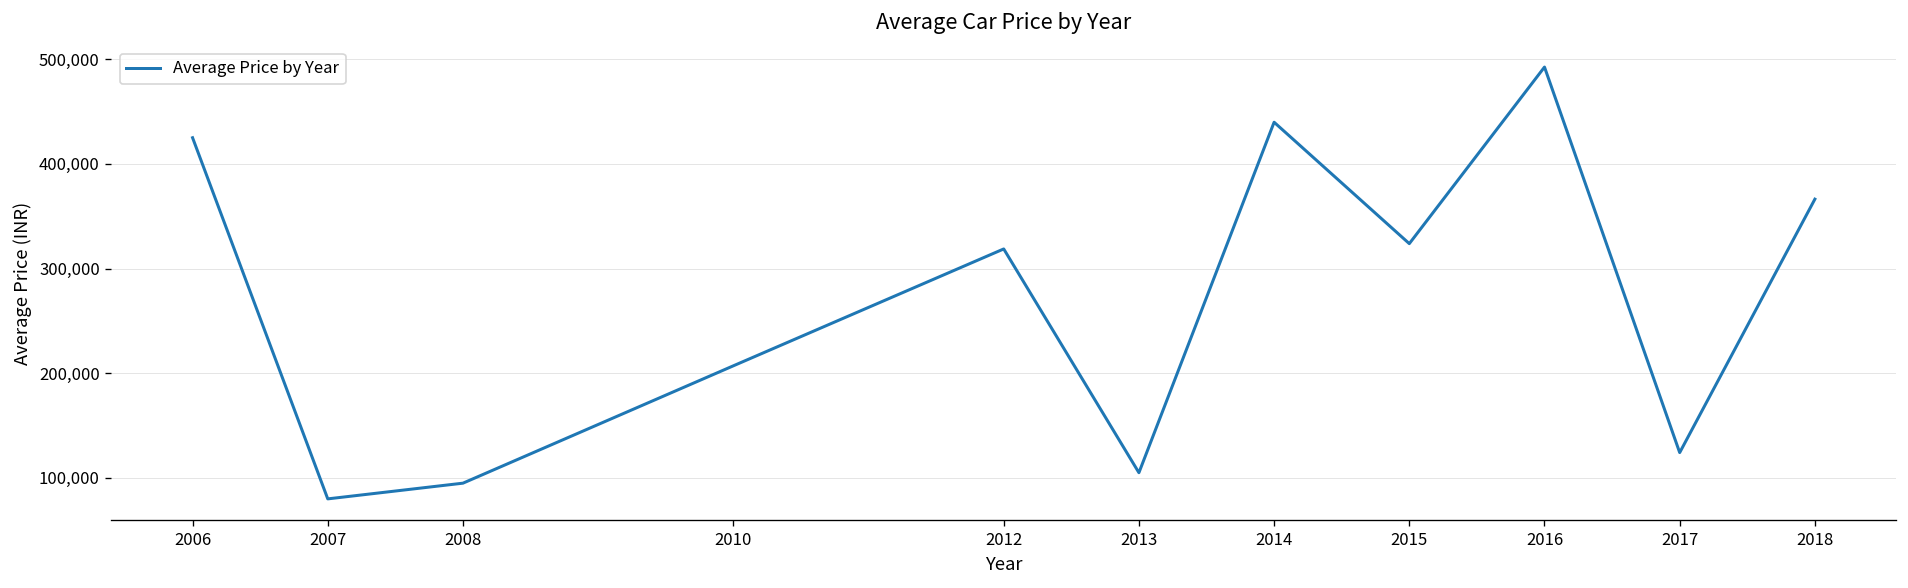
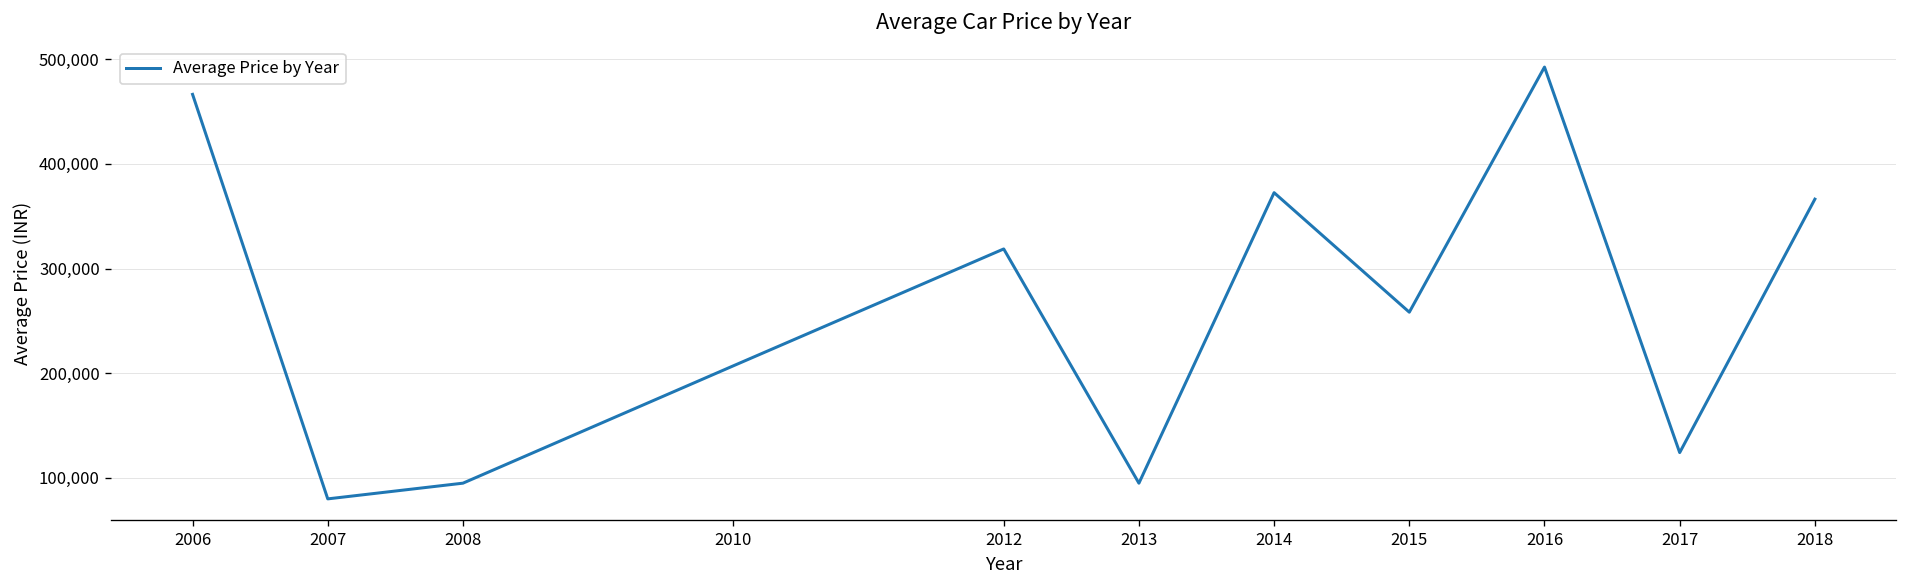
  {
-   "2006": "430,000",
+   "2006": "470,000",
    "2007": "80,000",
    "2008": "100,000",
    "2010": "210,000",
    "2012": "320,000",
-   "2013": "110,000",
-   "2014": "440,000",
-   "2015": "320,000",
+   "2013": "90,000",
+   "2014": "370,000",
+   "2015": "260,000",
    "2016": "490,000",
    "2017": "120,000",
    "2018": "370,000"
  }
